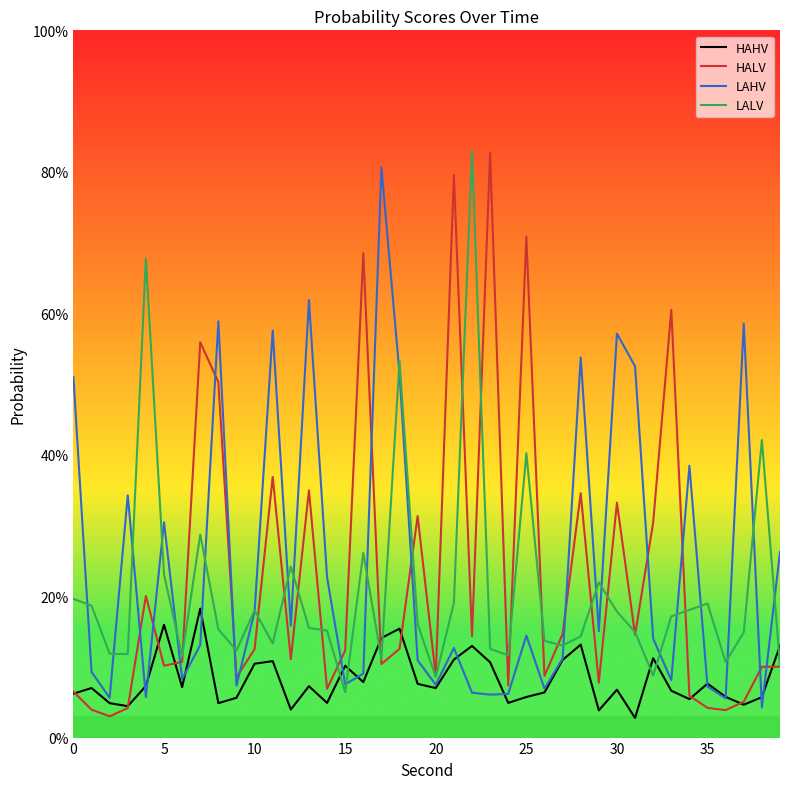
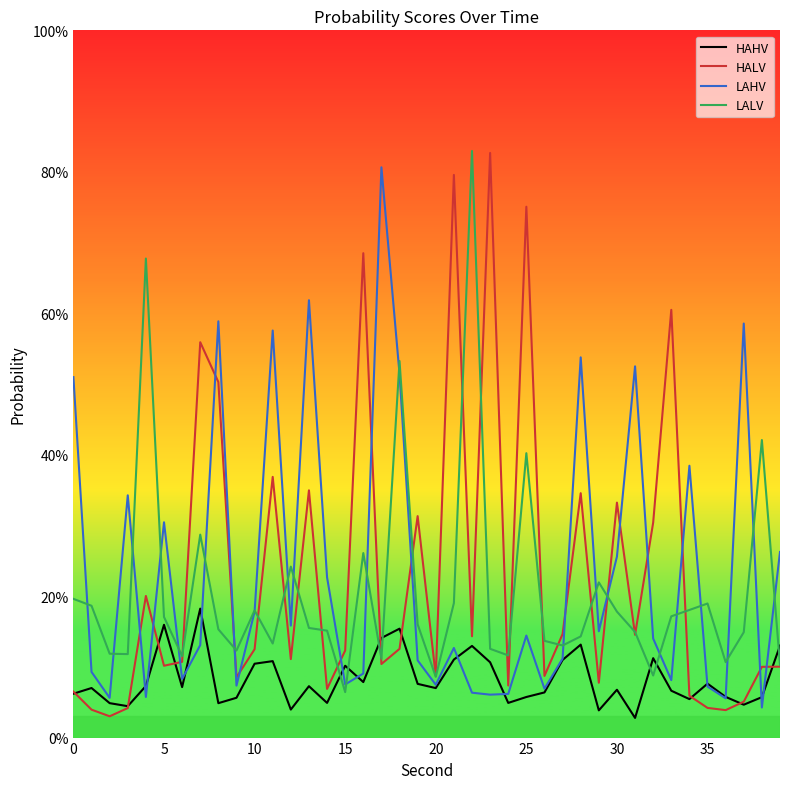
  {
    "HAHV": {
      "5": "16%",
      "10": "10%",
      "15": "10%",
      "20": "7%",
      "25": "6%",
      "30": "7%",
      "35": "8%"
    },
    "HALV": {
      "5": "10%",
      "10": "12%",
      "15": "12%",
-     "25": "71%",
+     "25": "75%",
      "30": "33%",
      "35": "4%"
    },
    "LAHV": {
      "0": "51%",
      "5": "30%",
      "15": "8%",
      "20": "7%",
      "25": "14%",
-     "30": "57%",
+     "30": "26%",
      "35": "7%"
    },
    "LALV": {
      "0": "20%",
-     "5": "23%",
+     "5": "17%",
      "15": "6%",
      "25": "40%",
      "30": "18%",
      "35": "19%"
    }
  }
